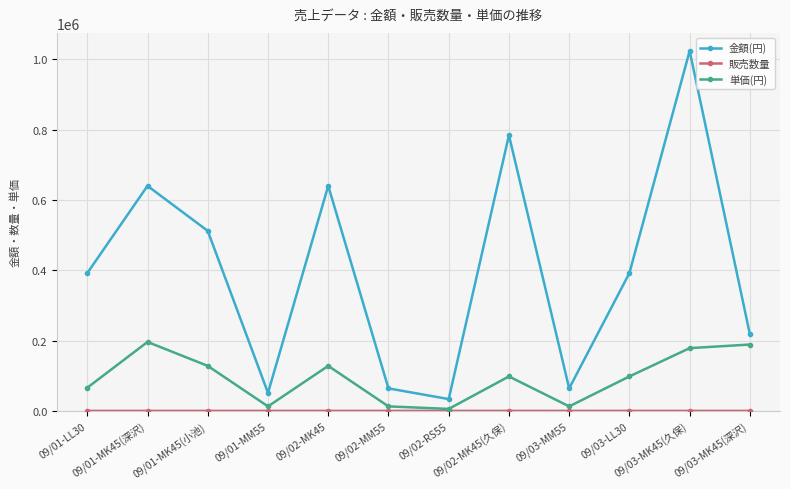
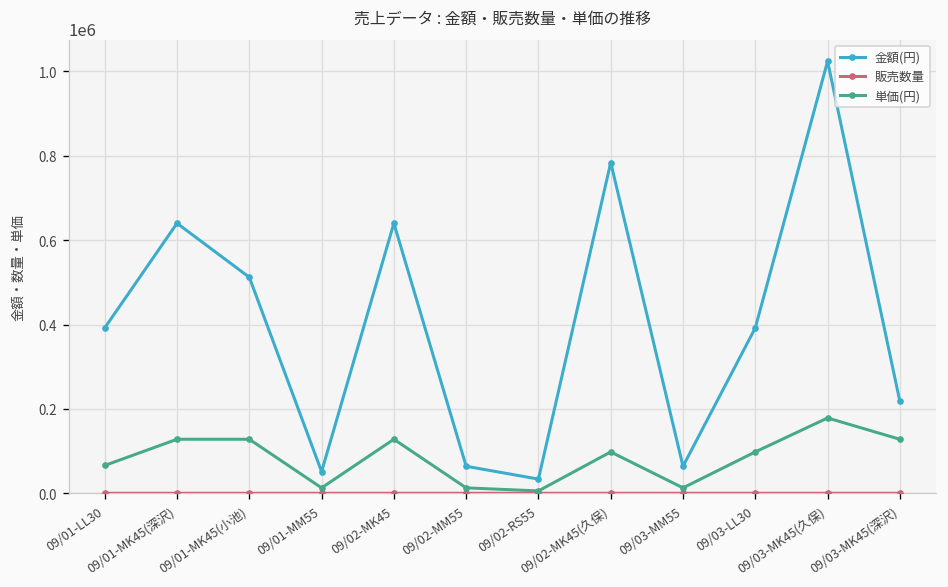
  {
    "金額(円)": {
      "09/01-LL30": 390000,
      "09/01-MK45(深沢)": 640000,
      "09/01-MK45(小池)": 510000,
      "09/01-MM55": 50000,
      "09/02-MK45": 640000,
      "09/02-MM55": 60000,
      "09/02-RS55": 30000,
      "09/02-MK45(久保)": 780000,
      "09/03-MM55": 60000,
      "09/03-LL30": 390000,
      "09/03-MK45(久保)": 1020000,
      "09/03-MK45(深沢)": 220000
    },
    "販売数量": {
      "09/01-LL30": 0,
      "09/01-MK45(深沢)": 0,
      "09/01-MK45(小池)": 0,
      "09/01-MM55": 0,
      "09/02-MK45": 0,
      "09/02-MM55": 0,
      "09/02-MK45(久保)": 0,
      "09/03-MM55": 0,
      "09/03-LL30": 0,
      "09/03-MK45(久保)": 0,
      "09/03-MK45(深沢)": 0
    },
    "単価(円)": {
      "09/01-LL30": 70000,
-     "09/01-MK45(深沢)": 200000,
+     "09/01-MK45(深沢)": 130000,
      "09/01-MK45(小池)": 130000,
      "09/01-MM55": 10000,
      "09/02-MK45": 130000,
      "09/02-MM55": 10000,
      "09/02-MK45(久保)": 100000,
      "09/03-MM55": 10000,
      "09/03-LL30": 100000,
      "09/03-MK45(久保)": 180000,
-     "09/03-MK45(深沢)": 190000
+     "09/03-MK45(深沢)": 130000
    }
  }
